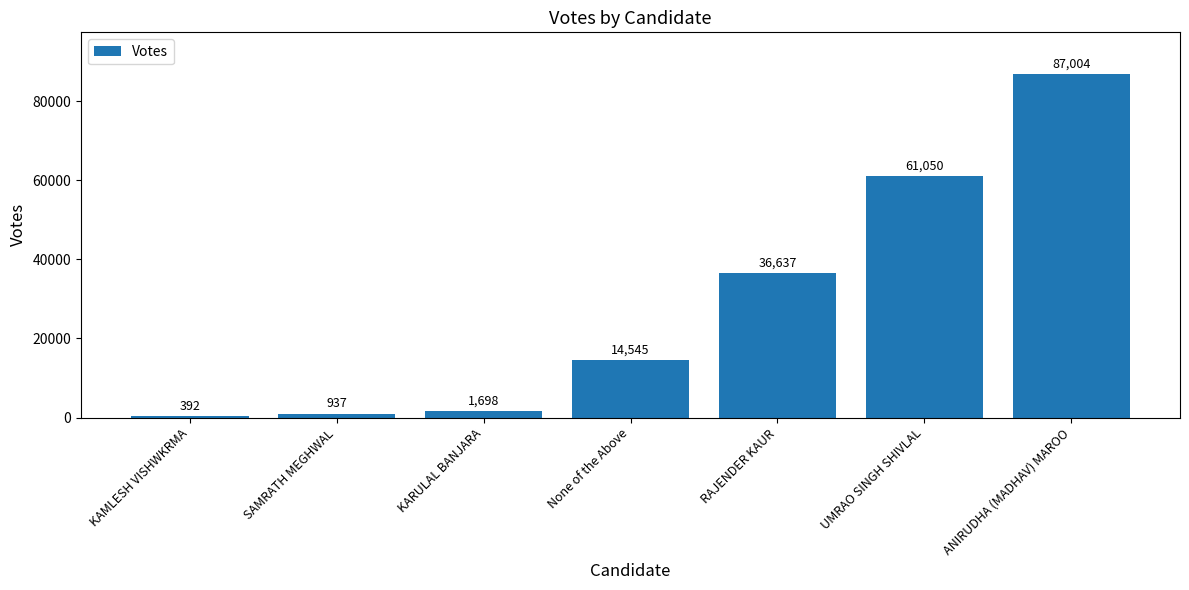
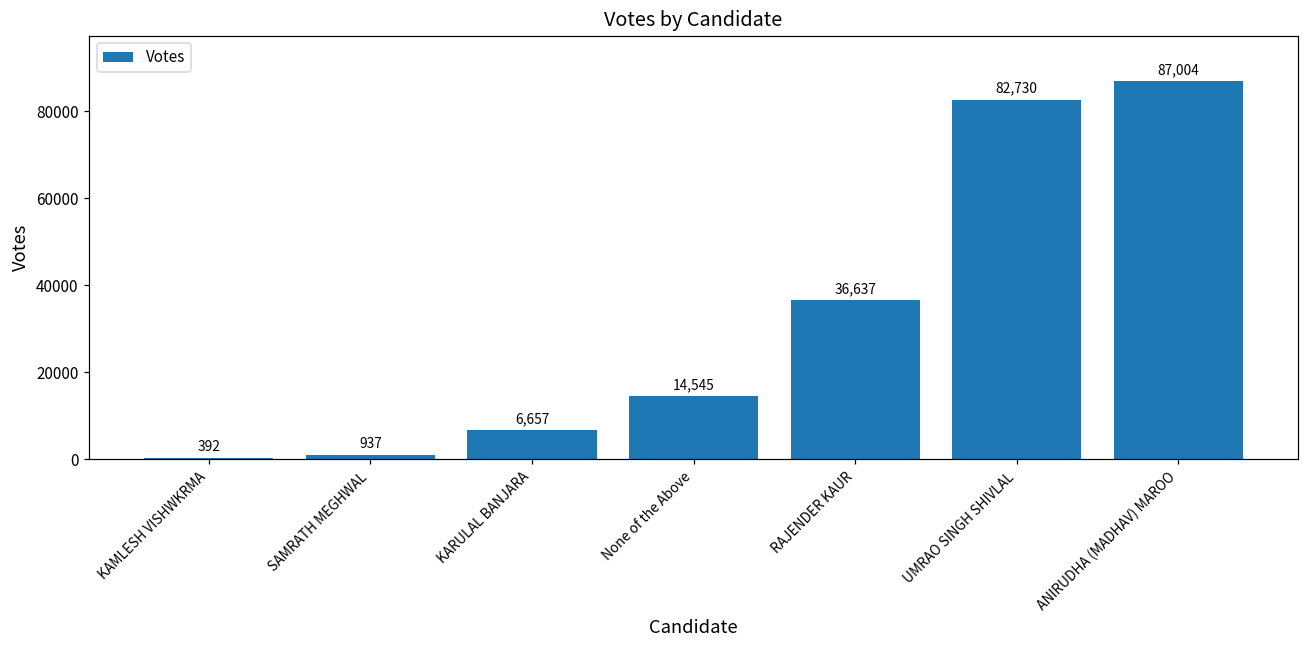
  {
    "KAMLESH VISHWKRMA": "392",
    "SAMRATH MEGHWAL": "937",
-   "KARULAL BANJARA": "1,698",
+   "KARULAL BANJARA": "6,657",
    "None of the Above": "14,545",
    "RAJENDER KAUR": "36,637",
-   "UMRAO SINGH SHIVLAL": "61,050",
+   "UMRAO SINGH SHIVLAL": "82,730",
    "ANIRUDHA (MADHAV) MAROO": "87,004"
  }
